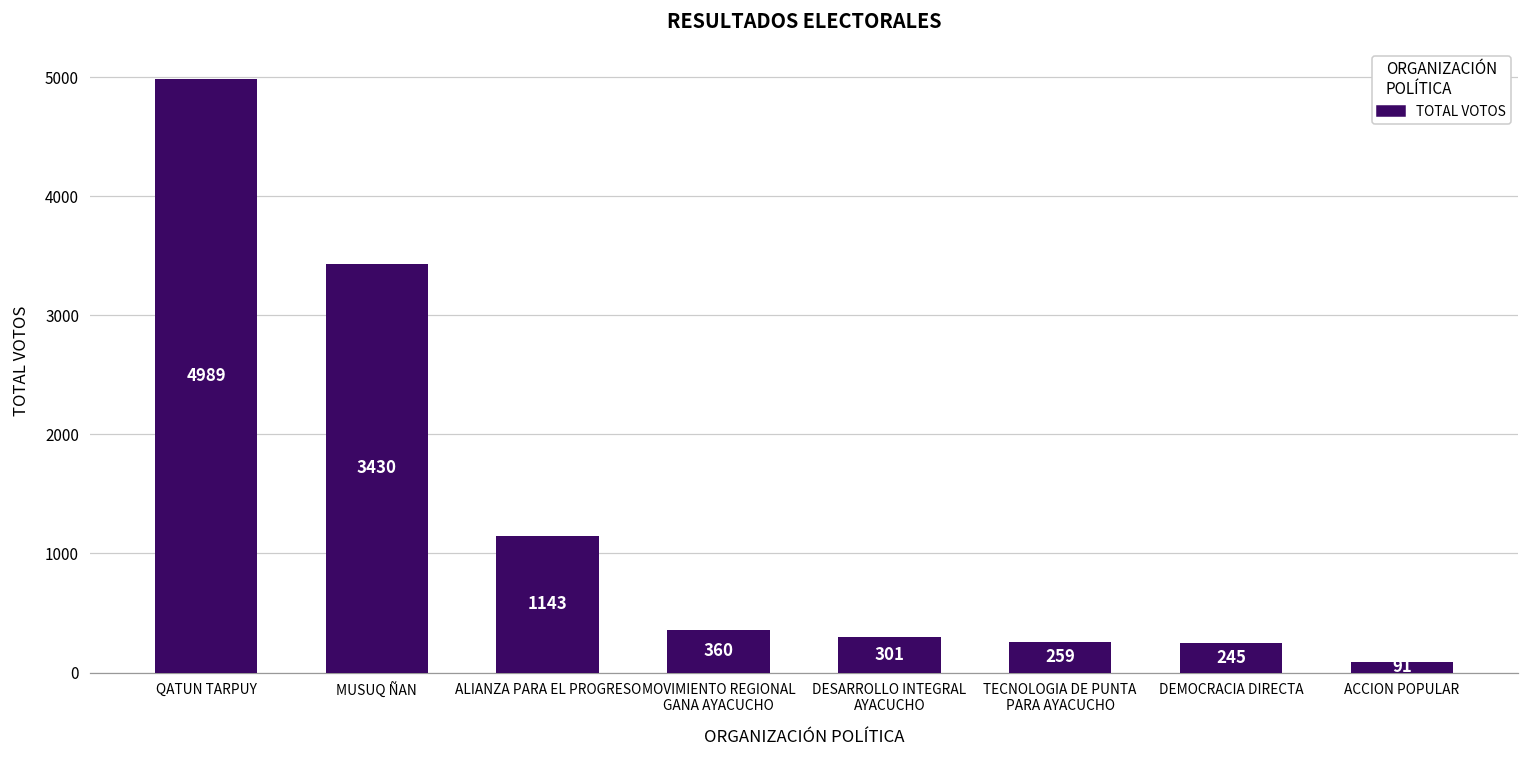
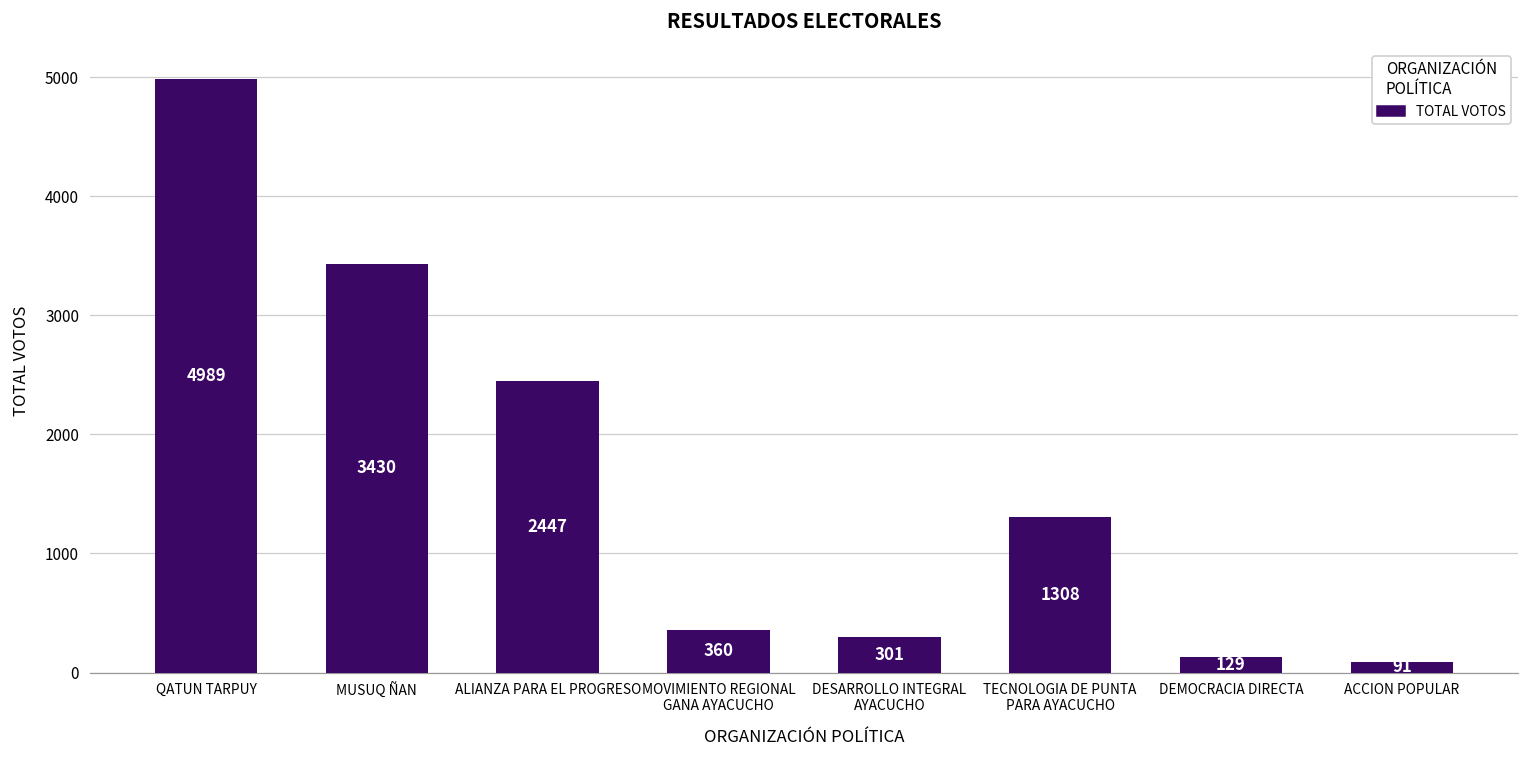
  {
    "QATUN TARPUY": 4989,
    "MUSUQ ÑAN": 3430,
-   "ALIANZA PARA EL PROGRESO": 1143,
+   "ALIANZA PARA EL PROGRESO": 2447,
    "MOVIMIENTO REGIONAL GANA AYACUCHO": 360,
    "DESARROLLO INTEGRAL AYACUCHO": 301,
-   "TECNOLOGIA DE PUNTA PARA AYACUCHO": 259,
-   "DEMOCRACIA DIRECTA": 245
+   "TECNOLOGIA DE PUNTA PARA AYACUCHO": 1308,
+   "DEMOCRACIA DIRECTA": 129
  }
